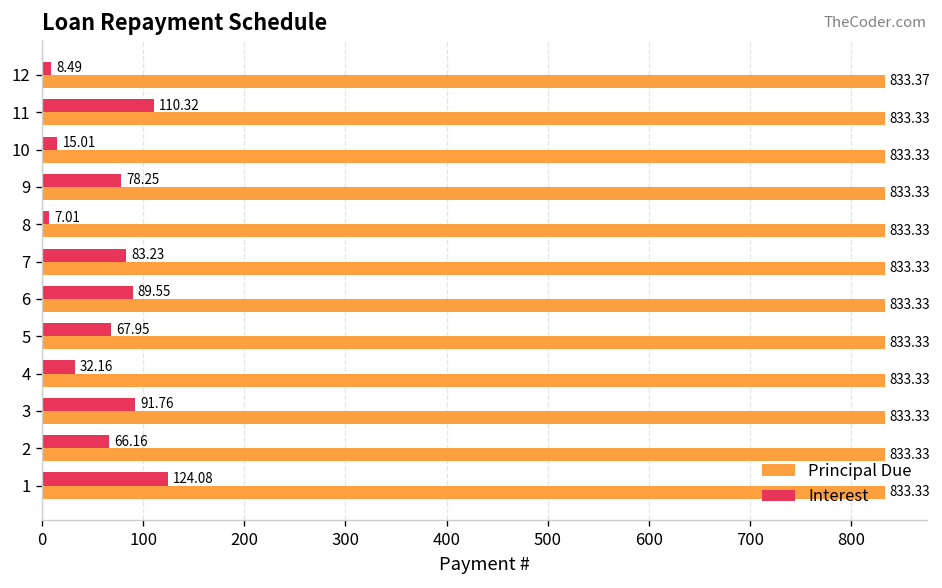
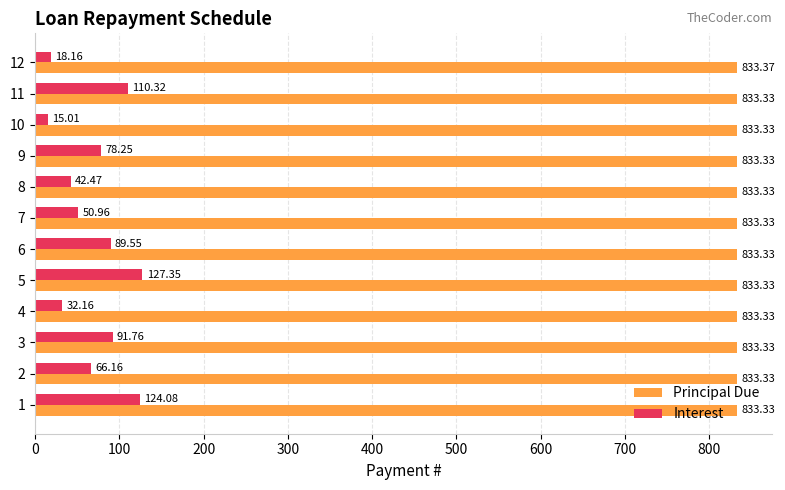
  {
    "Principal Due": {
      "12": 833.37,
      "11": 833.33,
      "10": 833.33,
      "9": 833.33,
      "8": 833.33,
      "7": 833.33,
      "6": 833.33,
      "5": 833.33,
      "4": 833.33,
      "3": 833.33,
      "2": 833.33,
      "1": 833.33
    },
    "Interest": {
-     "12": 8.49,
+     "12": 18.16,
      "11": 110.32,
      "10": 15.01,
      "9": 78.25,
-     "8": 7.01,
-     "7": 83.23,
+     "8": 42.47,
+     "7": 50.96,
      "6": 89.55,
-     "5": 67.95,
+     "5": 127.35,
      "4": 32.16,
      "3": 91.76,
      "2": 66.16,
      "1": 124.08
    }
  }
